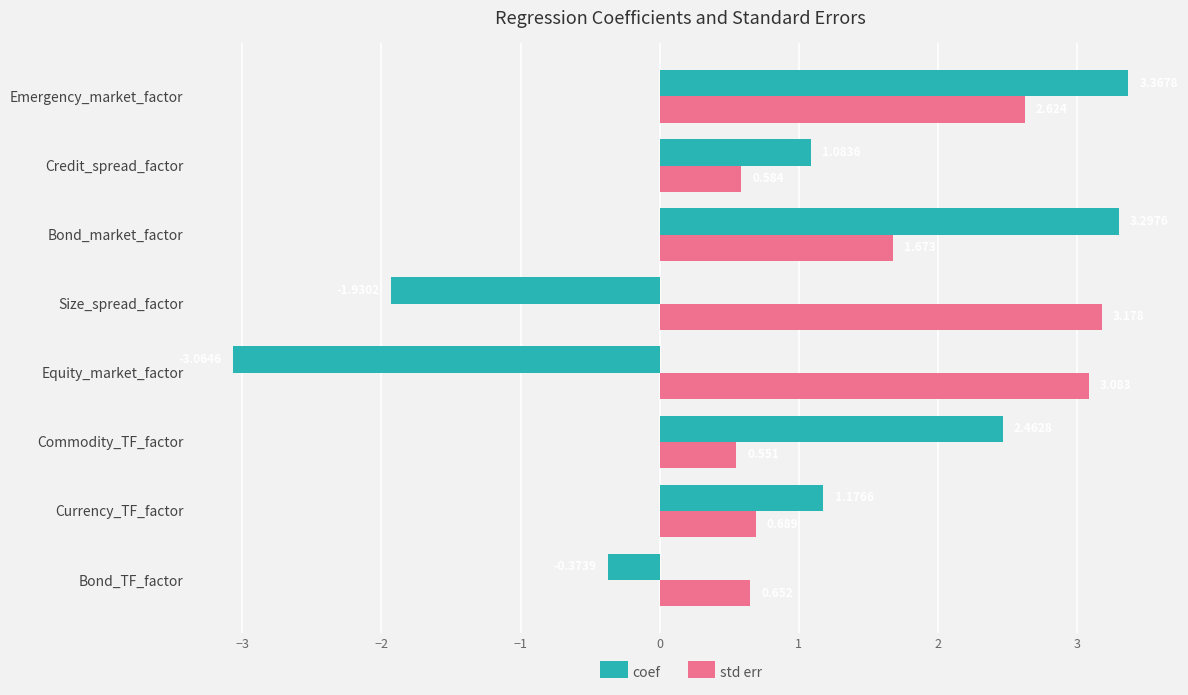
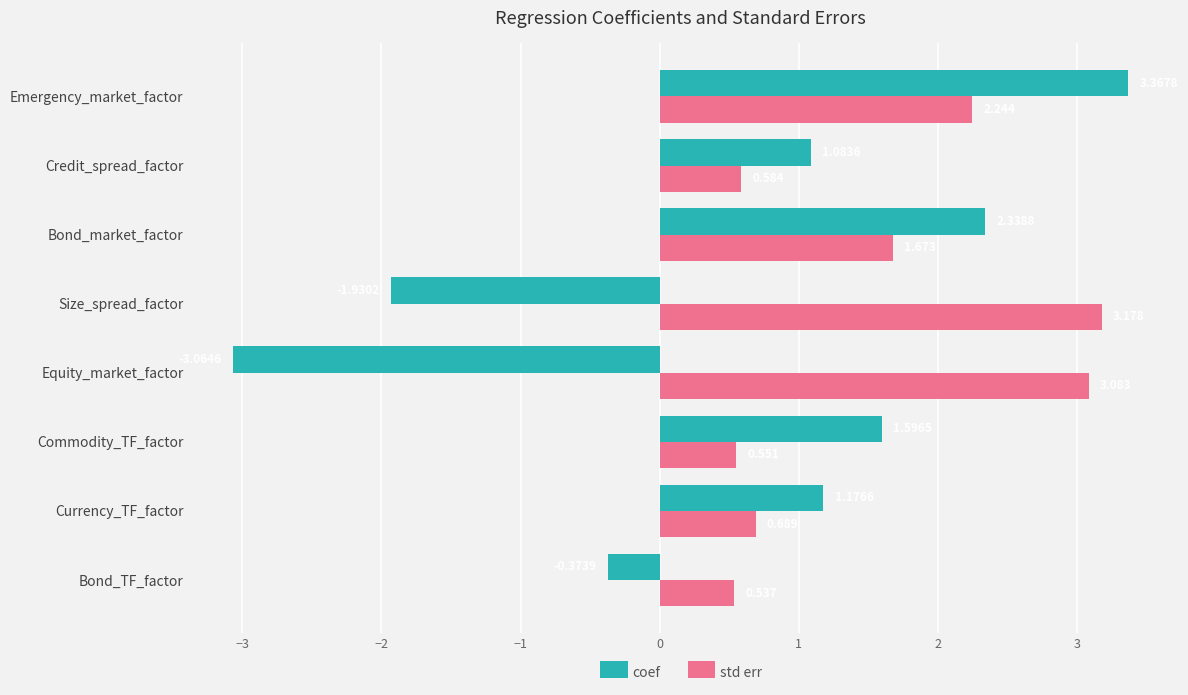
  {
    "coef": {
      "Emergency_market_factor": 3.37,
      "Credit_spread_factor": 1.08,
-     "Bond_market_factor": 3.30,
+     "Bond_market_factor": 2.34,
      "Size_spread_factor": -1.93,
      "Equity_market_factor": -3.06,
-     "Commodity_TF_factor": 2.46,
+     "Commodity_TF_factor": 1.60,
      "Currency_TF_factor": 1.18,
      "Bond_TF_factor": -0.37
    },
    "std err": {
-     "Emergency_market_factor": 2.62,
+     "Emergency_market_factor": 2.24,
      "Credit_spread_factor": 0.58,
      "Bond_market_factor": 1.67,
      "Size_spread_factor": 3.18,
      "Equity_market_factor": 3.08,
      "Commodity_TF_factor": 0.55,
      "Currency_TF_factor": 0.69,
-     "Bond_TF_factor": 0.65
+     "Bond_TF_factor": 0.54
    }
  }
